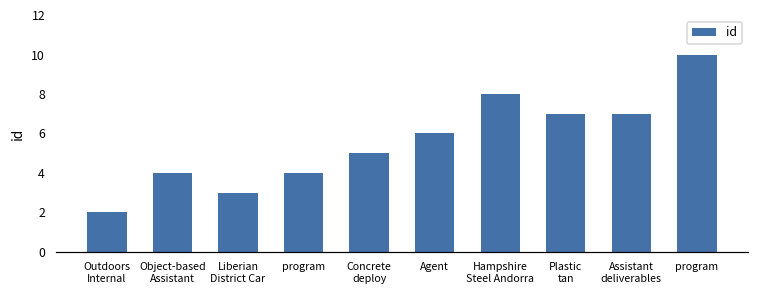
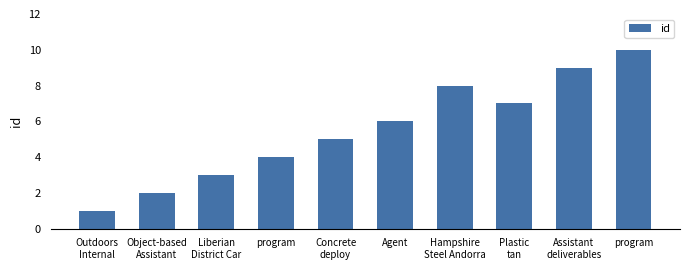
  {
-   "Outdoors Internal": 2,
-   "Object-based Assistant": 4,
+   "Outdoors Internal": 1,
+   "Object-based Assistant": 2,
    "Liberian District Car": 3,
    "Concrete deploy": 5,
    "Agent": 6,
    "Hampshire Steel Andorra": 8,
    "Plastic tan": 7,
-   "Assistant deliverables": 7
+   "Assistant deliverables": 9
  }
